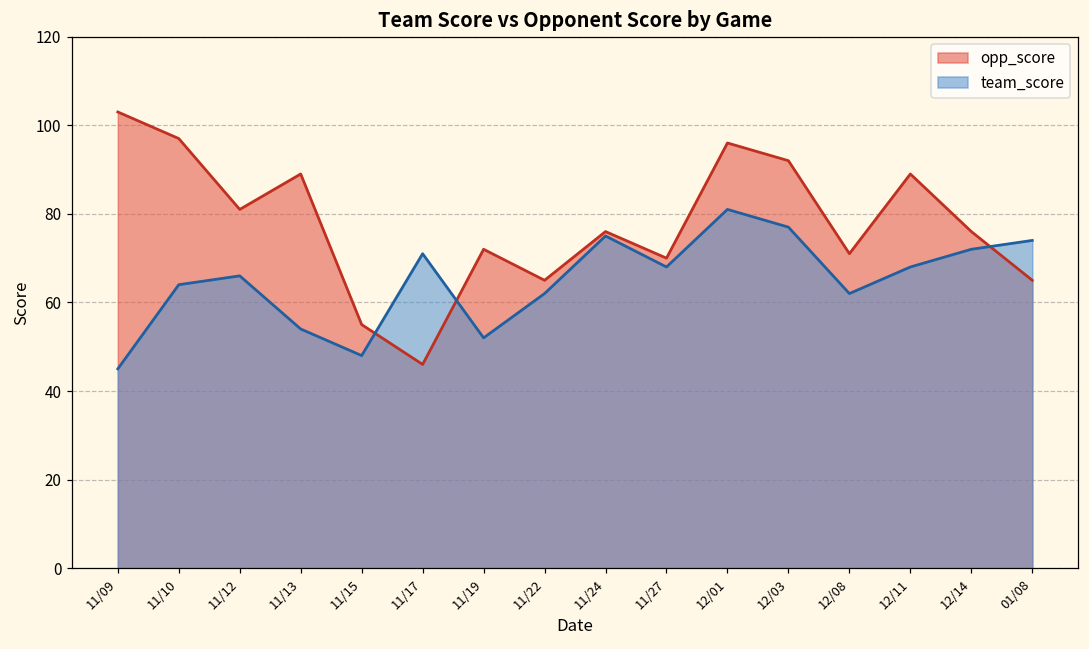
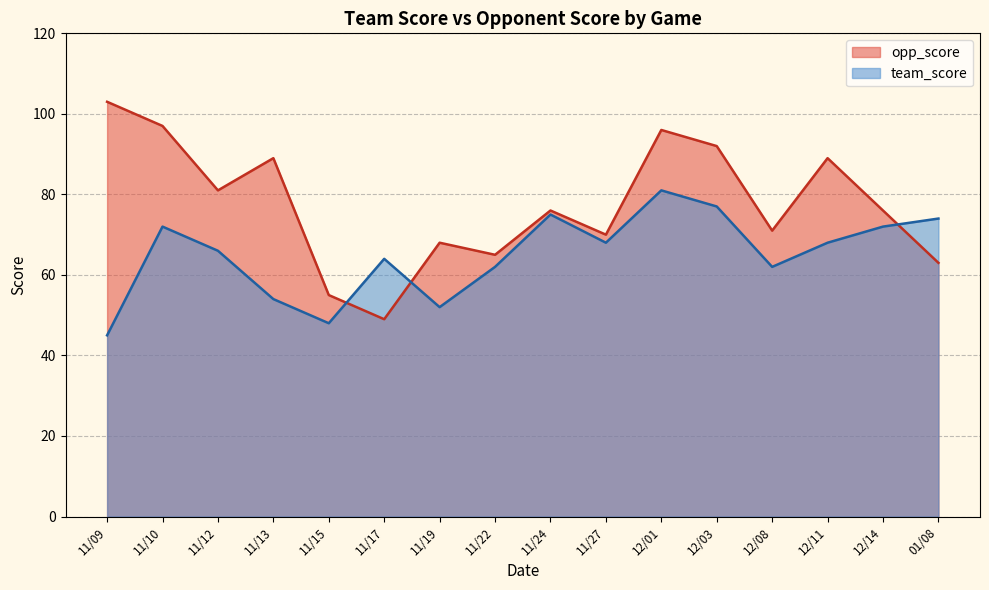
  {
    "opp_score": {
      "11/09": 103,
      "11/10": 97,
      "11/12": 81,
      "11/13": 89,
      "11/15": 55,
-     "11/17": 46,
-     "11/19": 72,
+     "11/17": 49,
+     "11/19": 68,
      "11/22": 65,
      "11/24": 76,
      "11/27": 70,
      "12/01": 96,
      "12/03": 92,
      "12/08": 71,
      "12/11": 89,
      "12/14": 76,
-     "01/08": 65
+     "01/08": 63
    },
    "team_score": {
      "11/09": 45,
-     "11/10": 64,
+     "11/10": 72,
      "11/12": 66,
      "11/13": 54,
      "11/15": 48,
-     "11/17": 71,
+     "11/17": 64,
      "11/19": 52,
      "11/22": 62,
      "11/24": 75,
      "11/27": 68,
      "12/01": 81,
      "12/03": 77,
      "12/08": 62,
      "12/11": 68,
      "12/14": 72,
      "01/08": 74
    }
  }
